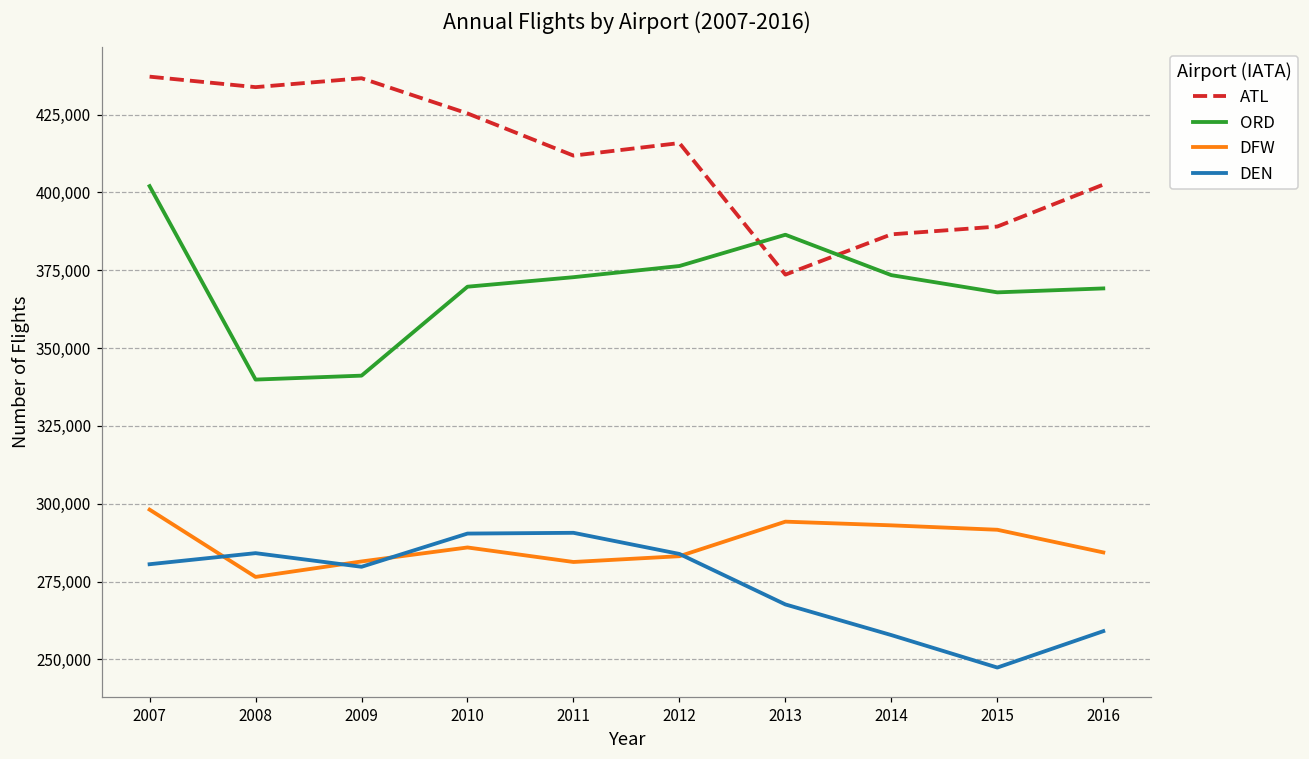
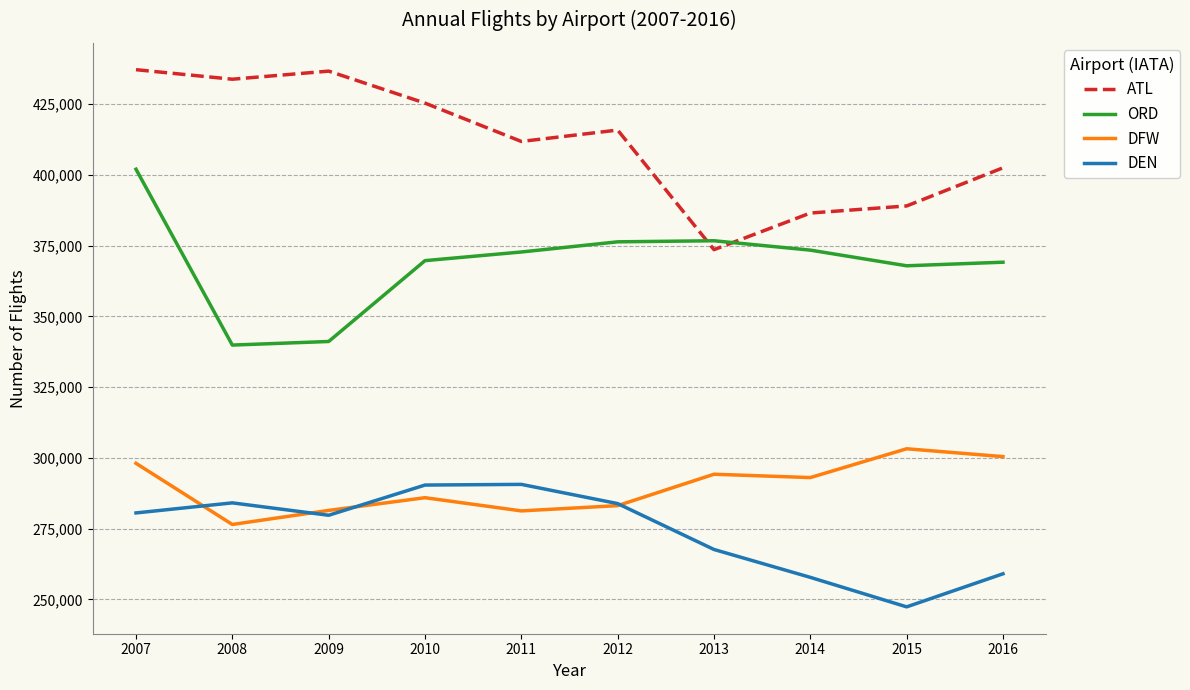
  {
    "ATL": {
      "2007": "437,000",
      "2008": "434,000",
      "2009": "437,000",
      "2010": "425,000",
      "2011": "412,000",
      "2012": "416,000",
      "2013": "374,000",
      "2014": "387,000",
      "2015": "389,000",
      "2016": "402,000"
    },
    "ORD": {
      "2007": "402,000",
      "2008": "340,000",
      "2009": "341,000",
      "2010": "370,000",
      "2011": "373,000",
      "2012": "376,000",
-     "2013": "386,000",
+     "2013": "377,000",
      "2014": "373,000",
      "2015": "368,000",
      "2016": "369,000"
    },
    "DFW": {
      "2007": "298,000",
      "2008": "276,000",
      "2009": "281,000",
      "2010": "286,000",
      "2011": "281,000",
      "2013": "294,000",
      "2014": "293,000",
-     "2015": "292,000",
-     "2016": "284,000"
+     "2015": "303,000",
+     "2016": "300,000"
    },
    "DEN": {
      "2007": "281,000",
      "2008": "284,000",
      "2009": "280,000",
      "2010": "290,000",
      "2011": "291,000",
      "2013": "268,000",
      "2014": "258,000",
      "2015": "247,000",
      "2016": "259,000"
    }
  }
